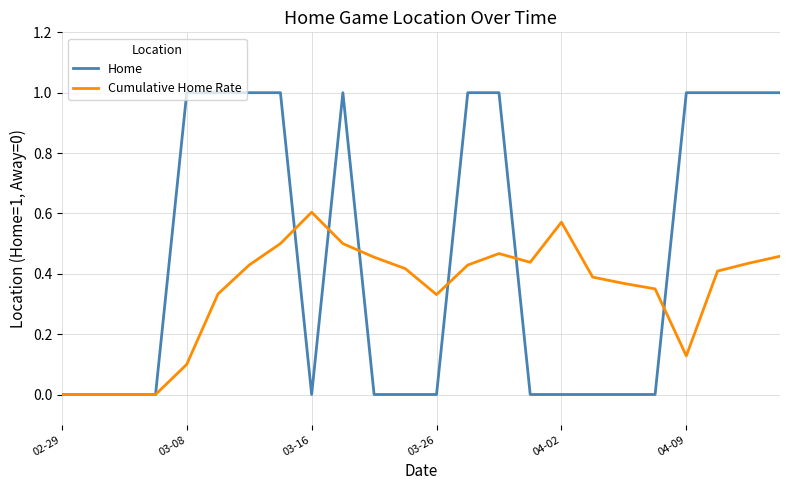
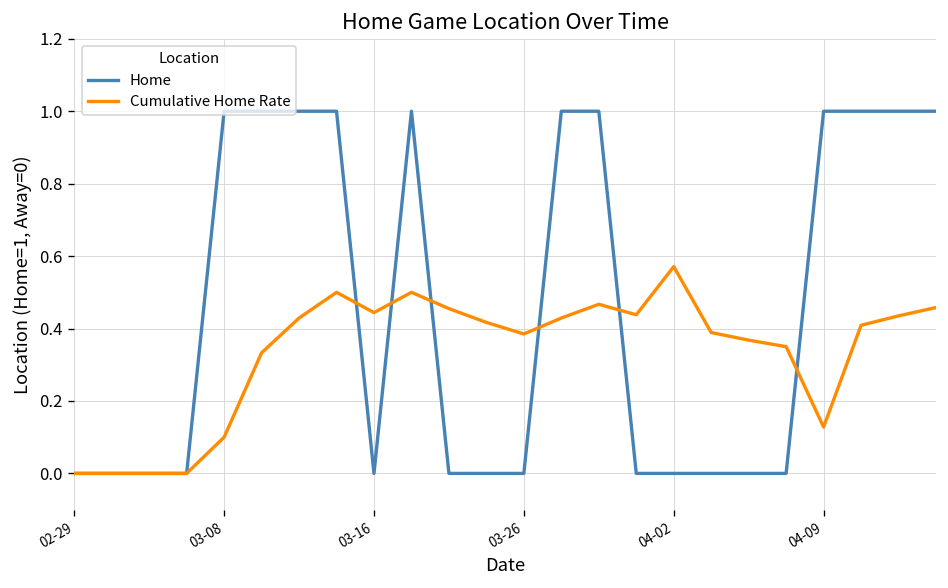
  {
    "Home": {
      "03-16": 0.00,
      "03-26": 0.00,
      "04-02": 0.00,
      "04-09": 1.00
    },
    "Cumulative Home Rate": {
      "03-08": 0.10,
-     "03-16": 0.60,
-     "03-26": 0.33,
+     "03-16": 0.44,
+     "03-26": 0.39,
      "04-02": 0.57,
      "04-09": 0.13
    }
  }
